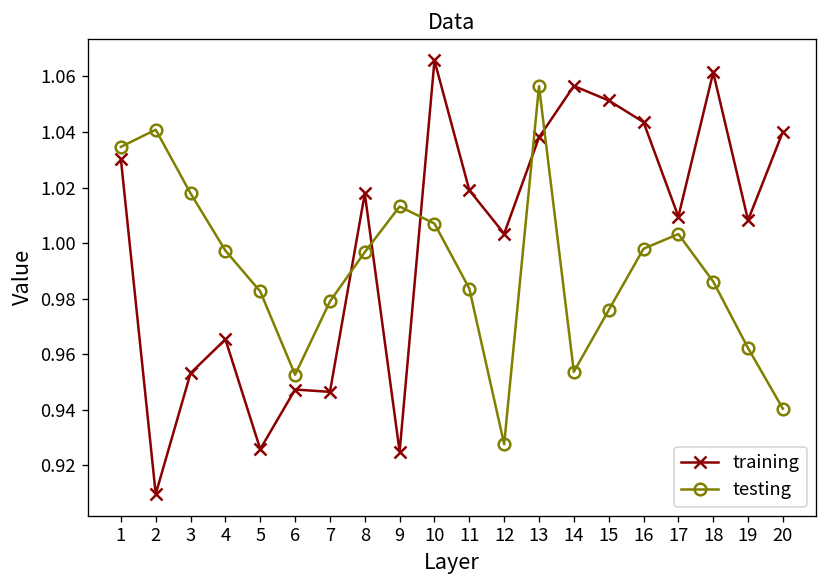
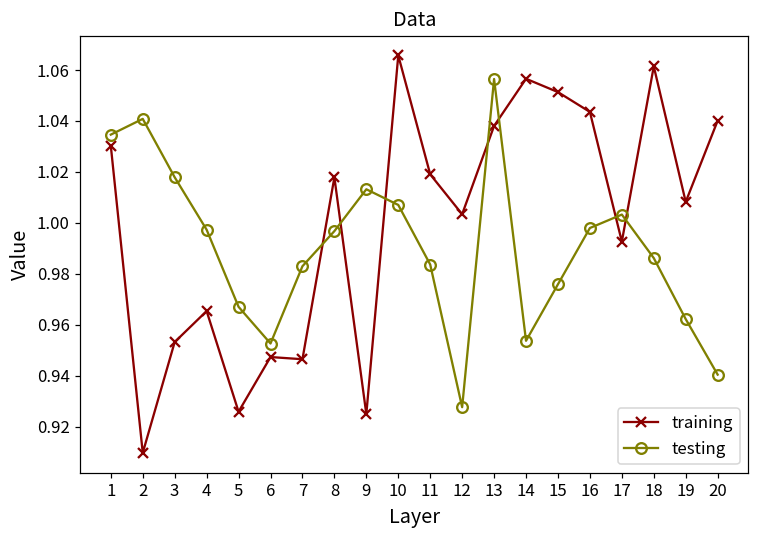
  {
    "training": {
      "1": 1.030,
      "2": 0.910,
      "3": 0.953,
      "4": 0.965,
      "5": 0.926,
      "6": 0.947,
      "7": 0.946,
      "8": 1.018,
      "9": 0.925,
      "10": 1.066,
      "11": 1.019,
      "12": 1.003,
      "13": 1.038,
      "14": 1.057,
      "15": 1.051,
      "16": 1.044,
-     "17": 1.010,
+     "17": 0.993,
      "18": 1.061,
      "19": 1.008,
      "20": 1.040
    },
    "testing": {
      "1": 1.035,
      "2": 1.041,
      "3": 1.018,
      "4": 0.997,
-     "5": 0.983,
+     "5": 0.967,
      "6": 0.953,
-     "7": 0.979,
+     "7": 0.983,
      "8": 0.997,
      "9": 1.013,
      "10": 1.007,
      "11": 0.984,
      "12": 0.928,
      "13": 1.056,
      "14": 0.954,
      "15": 0.976,
      "16": 0.998,
      "17": 1.003,
      "18": 0.986,
      "19": 0.962,
      "20": 0.940
    }
  }
